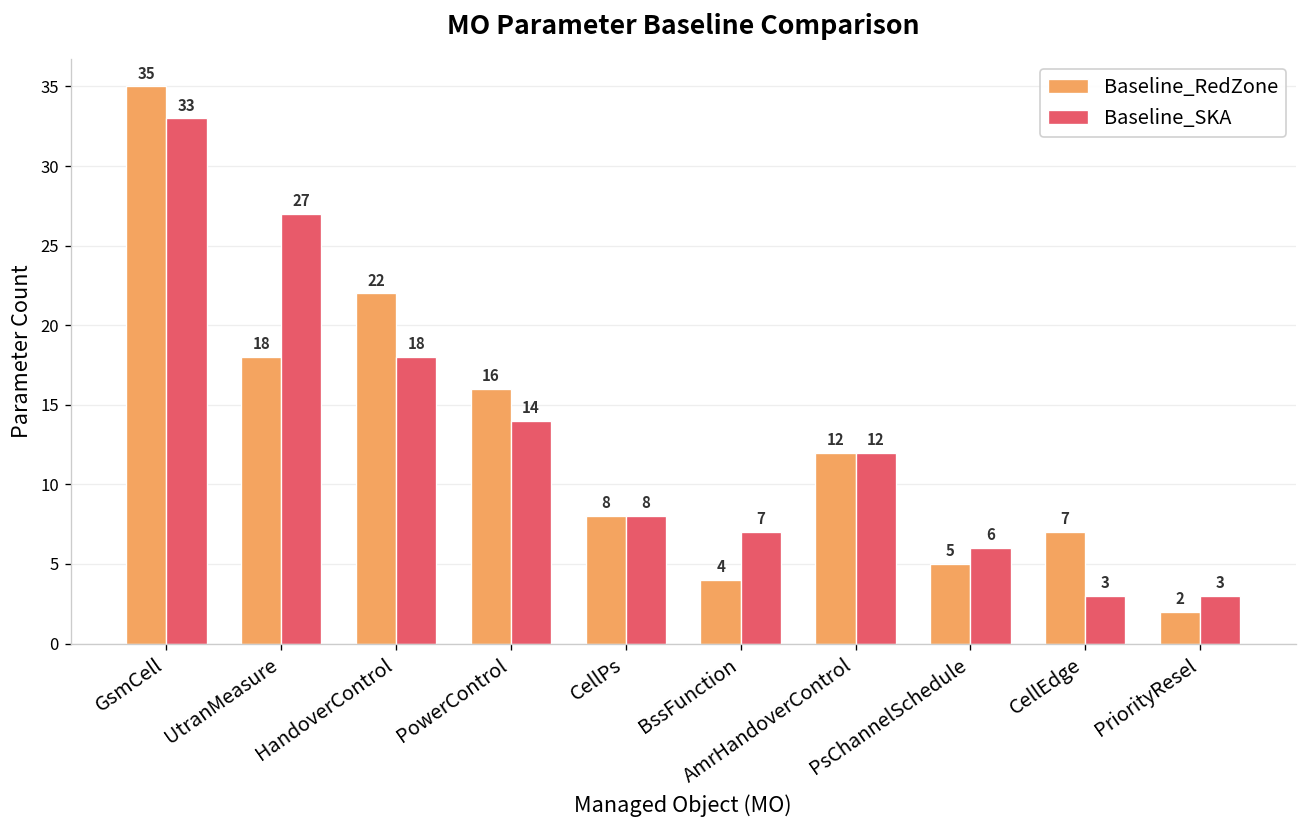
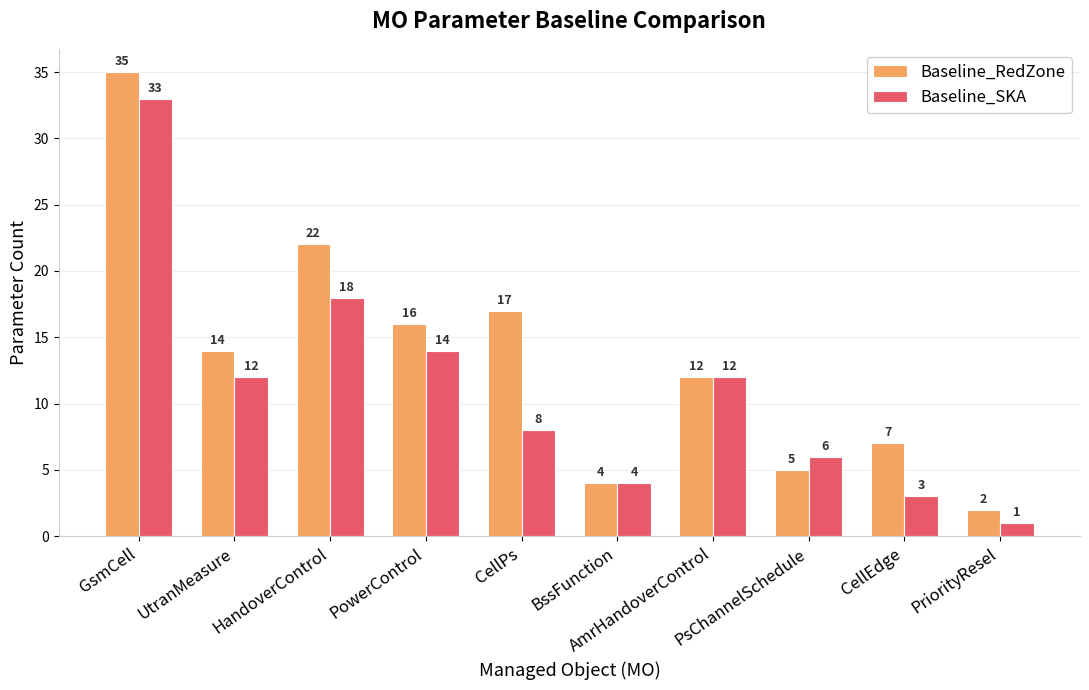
  {
    "Baseline_RedZone": {
      "GsmCell": 35,
-     "UtranMeasure": 18,
+     "UtranMeasure": 14,
      "HandoverControl": 22,
      "PowerControl": 16,
-     "CellPs": 8,
+     "CellPs": 17,
      "BssFunction": 4,
      "AmrHandoverControl": 12,
      "PsChannelSchedule": 5,
      "CellEdge": 7,
      "PriorityResel": 2
    },
    "Baseline_SKA": {
      "GsmCell": 33,
-     "UtranMeasure": 27,
+     "UtranMeasure": 12,
      "HandoverControl": 18,
      "PowerControl": 14,
      "CellPs": 8,
-     "BssFunction": 7,
+     "BssFunction": 4,
      "AmrHandoverControl": 12,
      "PsChannelSchedule": 6,
      "CellEdge": 3,
-     "PriorityResel": 3
+     "PriorityResel": 1
    }
  }
